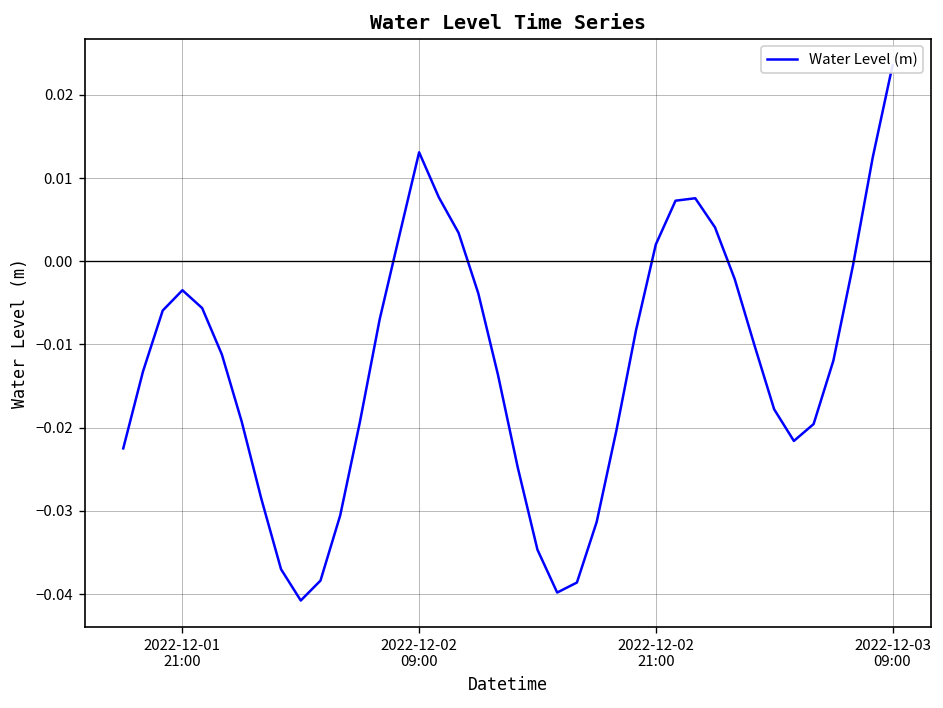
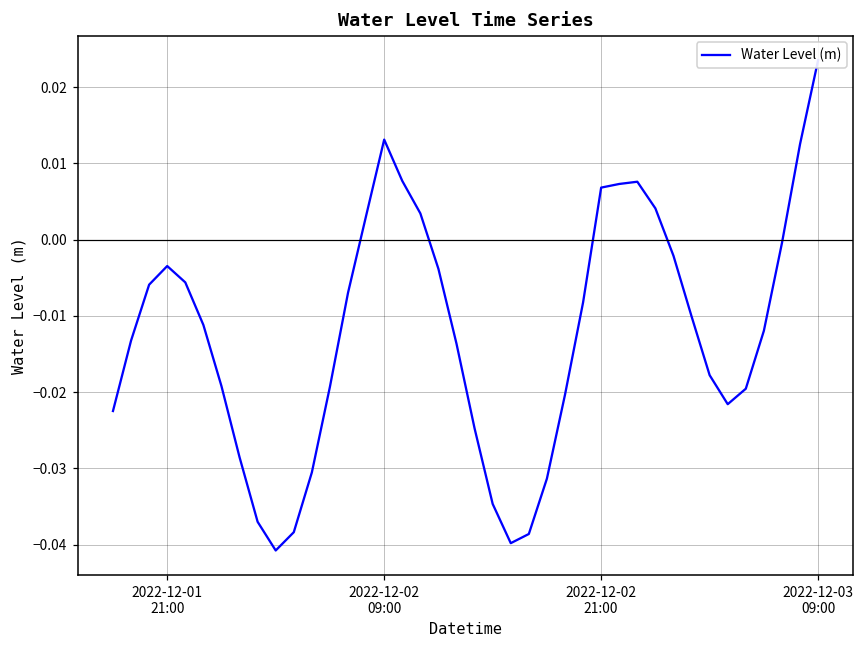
  {
    "2022-12-01 21:00": -0.003,
    "2022-12-02 09:00": 0.013,
-   "2022-12-02 21:00": 0.002
+   "2022-12-02 21:00": 0.007
  }
